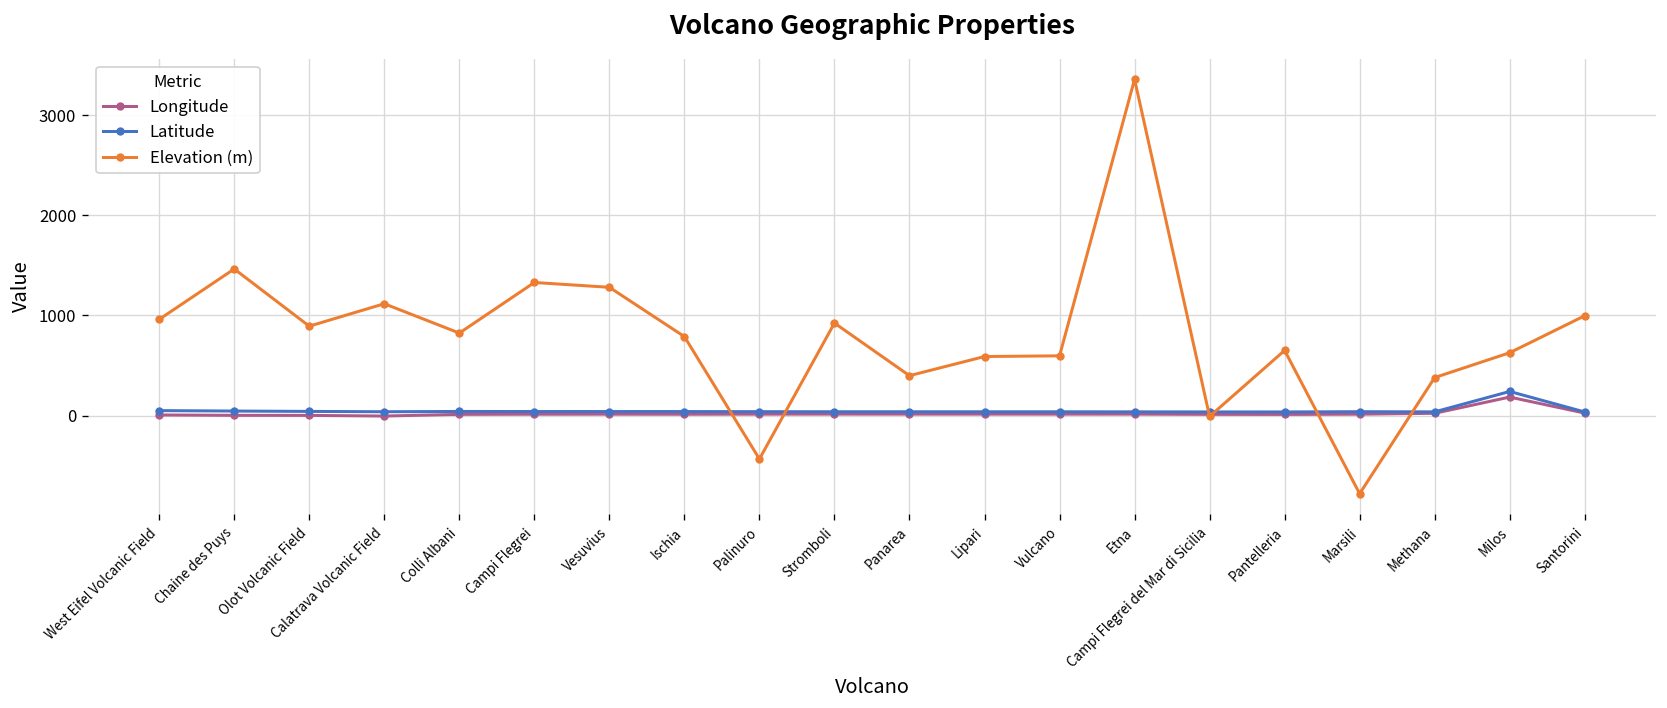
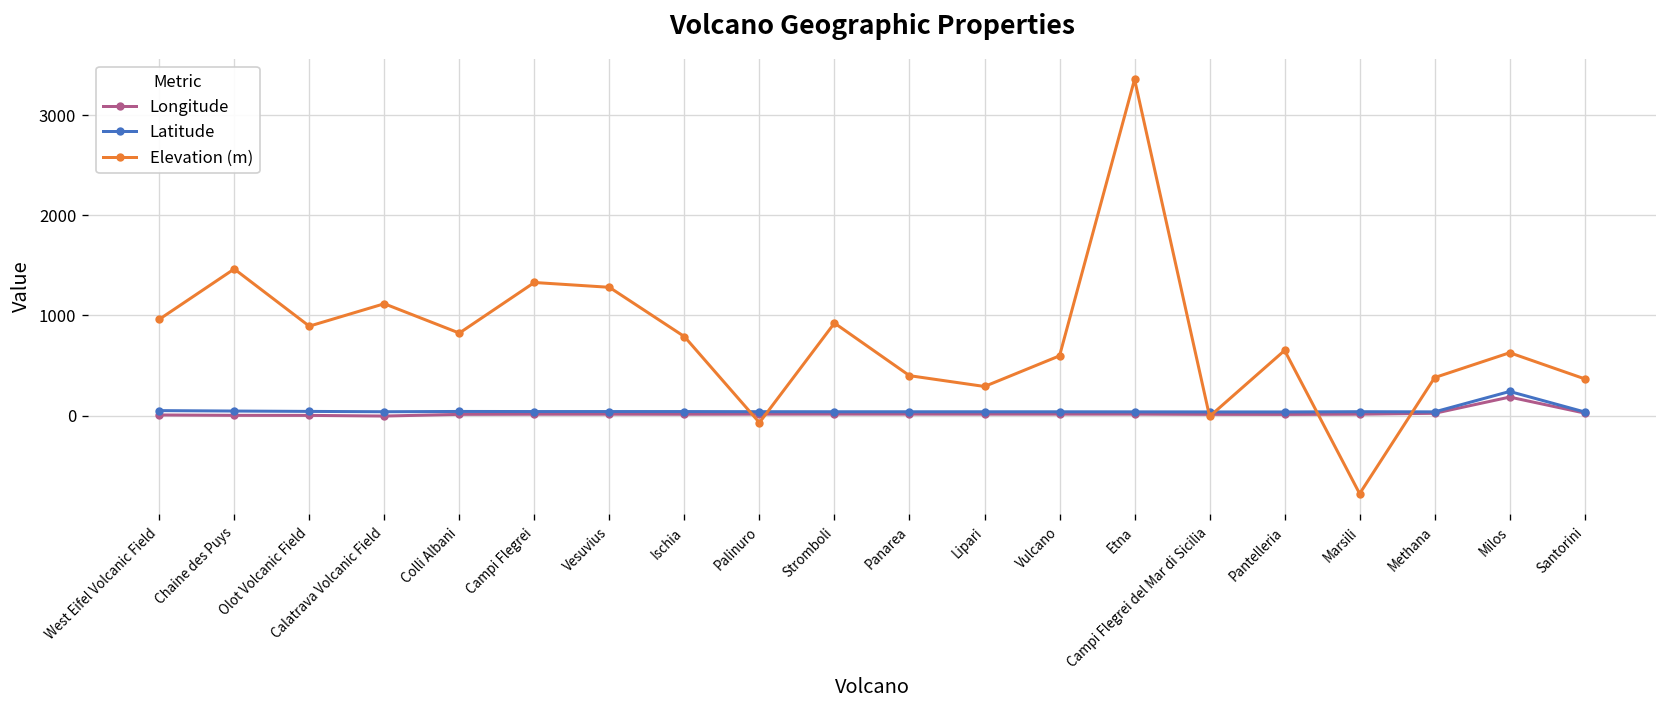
  {
    "Longitude": {
      "West Eifel Volcanic Field": 0,
      "Chaine des Puys": 0,
      "Olot Volcanic Field": 0,
      "Calatrava Volcanic Field": 0,
      "Milos": 200
    },
    "Latitude": {
      "West Eifel Volcanic Field": 100,
      "Chaine des Puys": 0,
      "Olot Volcanic Field": 0,
      "Calatrava Volcanic Field": 0,
      "Milos": 200
    },
    "Elevation (m)": {
      "West Eifel Volcanic Field": 1000,
      "Chaine des Puys": 1500,
      "Olot Volcanic Field": 900,
      "Calatrava Volcanic Field": 1100,
      "Colli Albani": 800,
      "Campi Flegrei": 1300,
      "Vesuvius": 1300,
      "Ischia": 800,
-     "Palinuro": -400,
+     "Palinuro": -100,
      "Stromboli": 900,
      "Panarea": 400,
-     "Lipari": 600,
+     "Lipari": 300,
      "Vulcano": 600,
      "Etna": 3400,
      "Pantelleria": 700,
      "Marsili": -800,
      "Methana": 400,
      "Milos": 600,
-     "Santorini": 1000
+     "Santorini": 400
    }
  }
